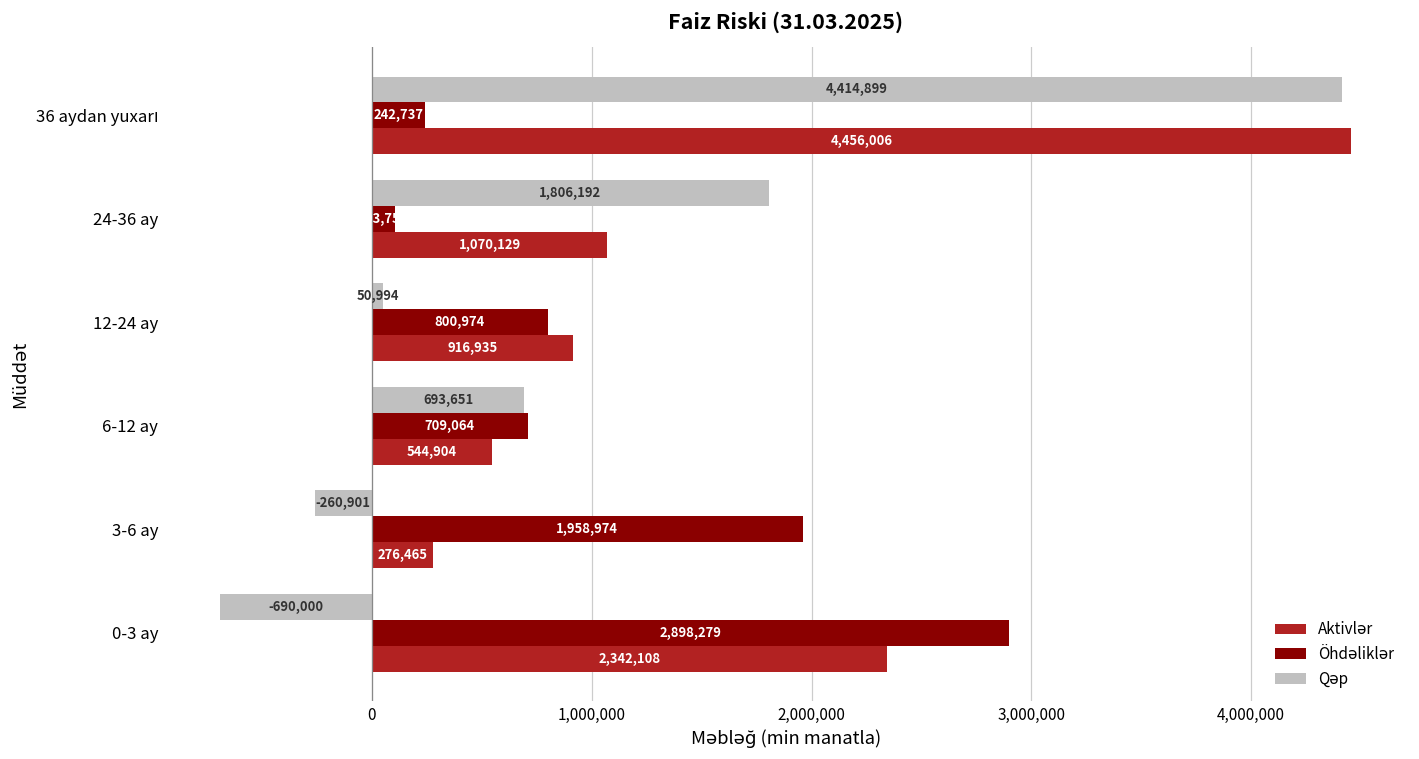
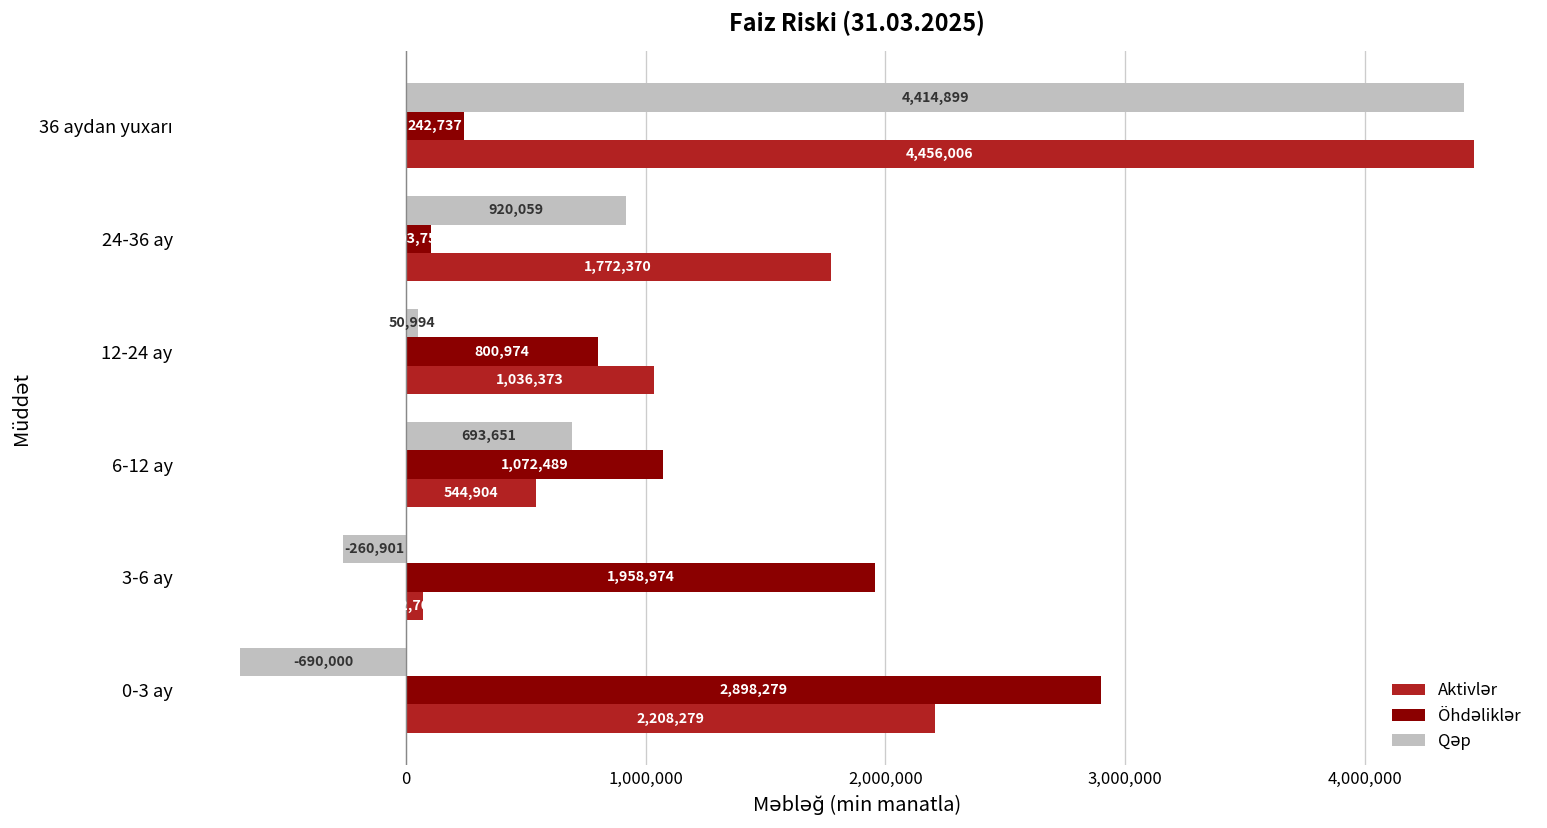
  {
    "Aktivlər": {
      "36 aydan yuxarı": "4,456,006",
-     "24-36 ay": "1,070,129",
-     "12-24 ay": "916,935",
+     "24-36 ay": "1,772,370",
+     "12-24 ay": "1,036,373",
      "6-12 ay": "544,904",
-     "3-6 ay": "280,000",
-     "0-3 ay": "2,342,108"
+     "3-6 ay": "70,000",
+     "0-3 ay": "2,208,279"
    },
    "Öhdəliklər": {
      "36 aydan yuxarı": "242,737",
      "12-24 ay": "800,974",
-     "6-12 ay": "709,064",
+     "6-12 ay": "1,072,489",
      "3-6 ay": "1,958,974",
      "0-3 ay": "2,898,279"
    },
    "Qəp": {
      "36 aydan yuxarı": "4,414,899",
-     "24-36 ay": "1,806,192",
+     "24-36 ay": "920,059",
      "12-24 ay": "50,994",
      "6-12 ay": "693,651",
      "3-6 ay": "-260,901",
      "0-3 ay": "-690,000"
    }
  }
